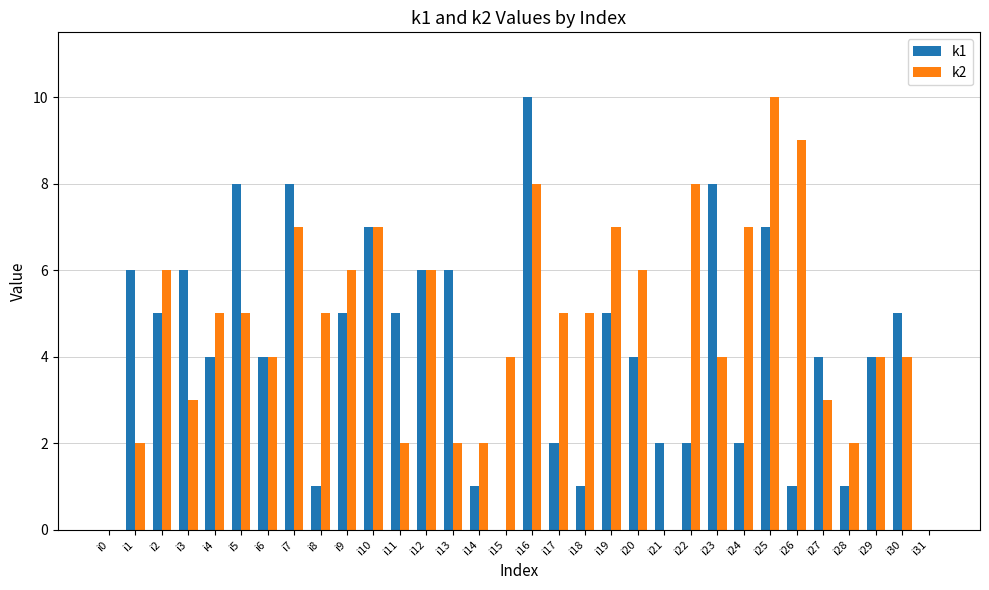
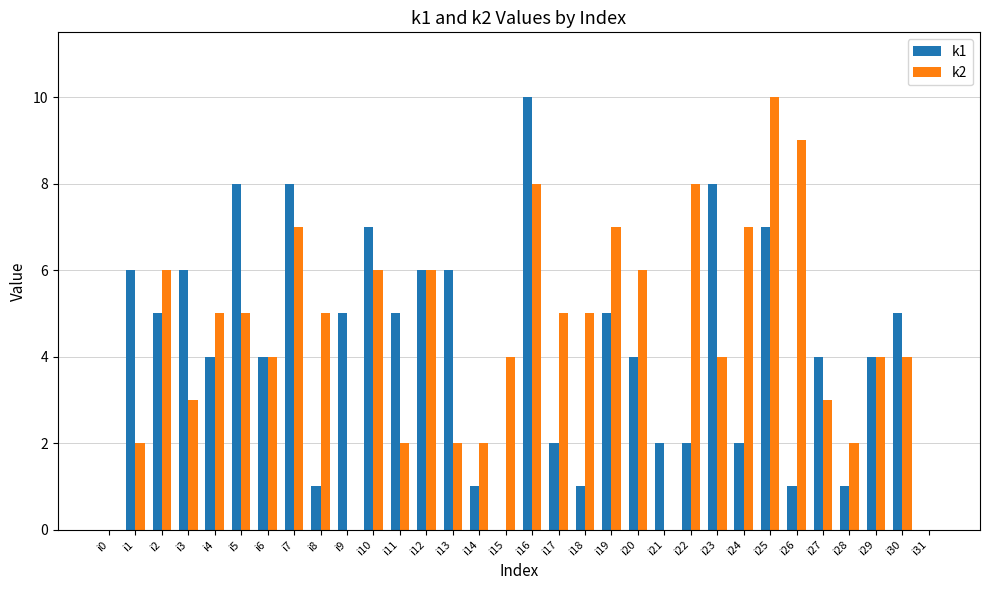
  {
    "k1": {
      "i0": 0,
      "i1": 6,
      "i2": 5,
      "i3": 6,
      "i4": 4,
      "i5": 8,
      "i6": 4,
      "i7": 8,
      "i8": 1,
      "i9": 5,
      "i10": 7,
      "i11": 5,
      "i12": 6,
      "i13": 6,
      "i14": 1,
      "i15": 0,
      "i16": 10,
      "i17": 2,
      "i18": 1,
      "i19": 5,
      "i20": 4,
      "i21": 2,
      "i22": 2,
      "i23": 8,
      "i24": 2,
      "i25": 7,
      "i26": 1,
      "i27": 4,
      "i28": 1,
      "i29": 4,
      "i30": 5,
      "i31": 0
    },
    "k2": {
      "i0": 0,
      "i1": 2,
      "i2": 6,
      "i3": 3,
      "i4": 5,
      "i5": 5,
      "i6": 4,
      "i7": 7,
      "i8": 5,
-     "i9": 6,
-     "i10": 7,
+     "i9": 0,
+     "i10": 6,
      "i11": 2,
      "i12": 6,
      "i13": 2,
      "i14": 2,
      "i15": 4,
      "i16": 8,
      "i17": 5,
      "i18": 5,
      "i19": 7,
      "i20": 6,
      "i21": 0,
      "i22": 8,
      "i23": 4,
      "i24": 7,
      "i25": 10,
      "i26": 9,
      "i27": 3,
      "i28": 2,
      "i29": 4,
      "i30": 4,
      "i31": 0
    }
  }
